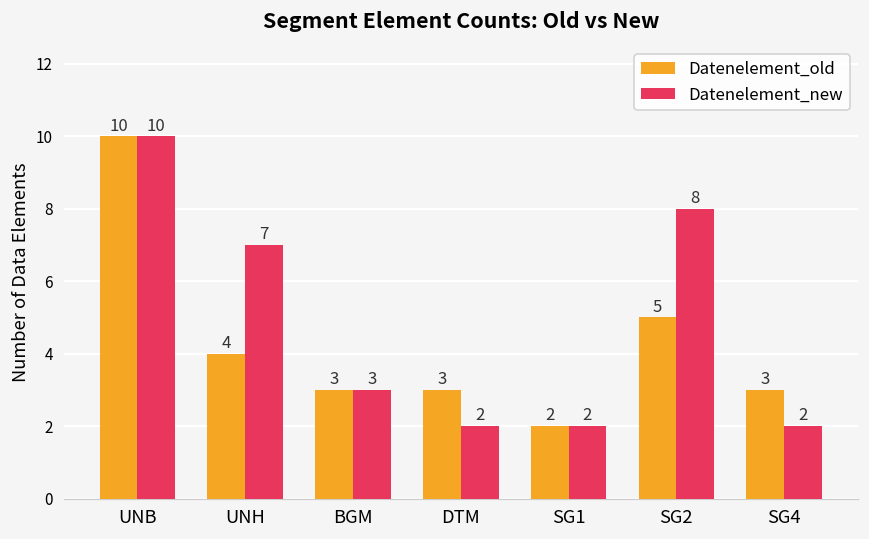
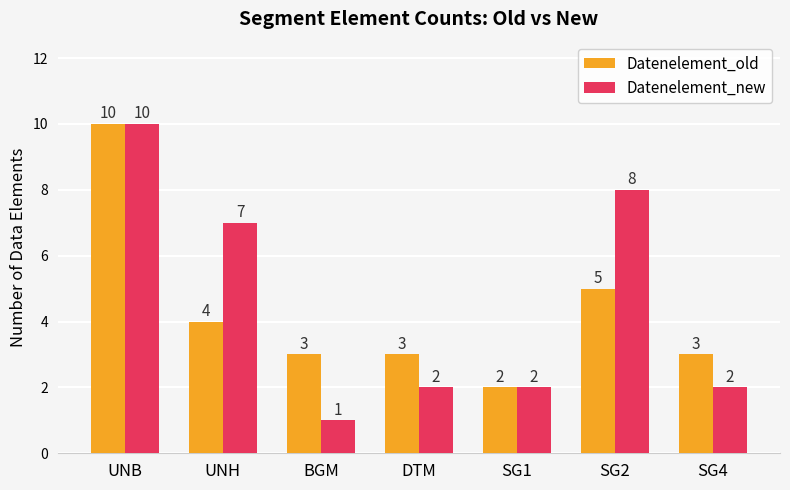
  {
    "Datenelement_old": {
      "UNB": 10,
      "UNH": 4,
      "BGM": 3,
      "DTM": 3,
      "SG1": 2,
      "SG2": 5,
      "SG4": 3
    },
    "Datenelement_new": {
      "UNB": 10,
      "UNH": 7,
-     "BGM": 3,
+     "BGM": 1,
      "DTM": 2,
      "SG1": 2,
      "SG2": 8,
      "SG4": 2
    }
  }
